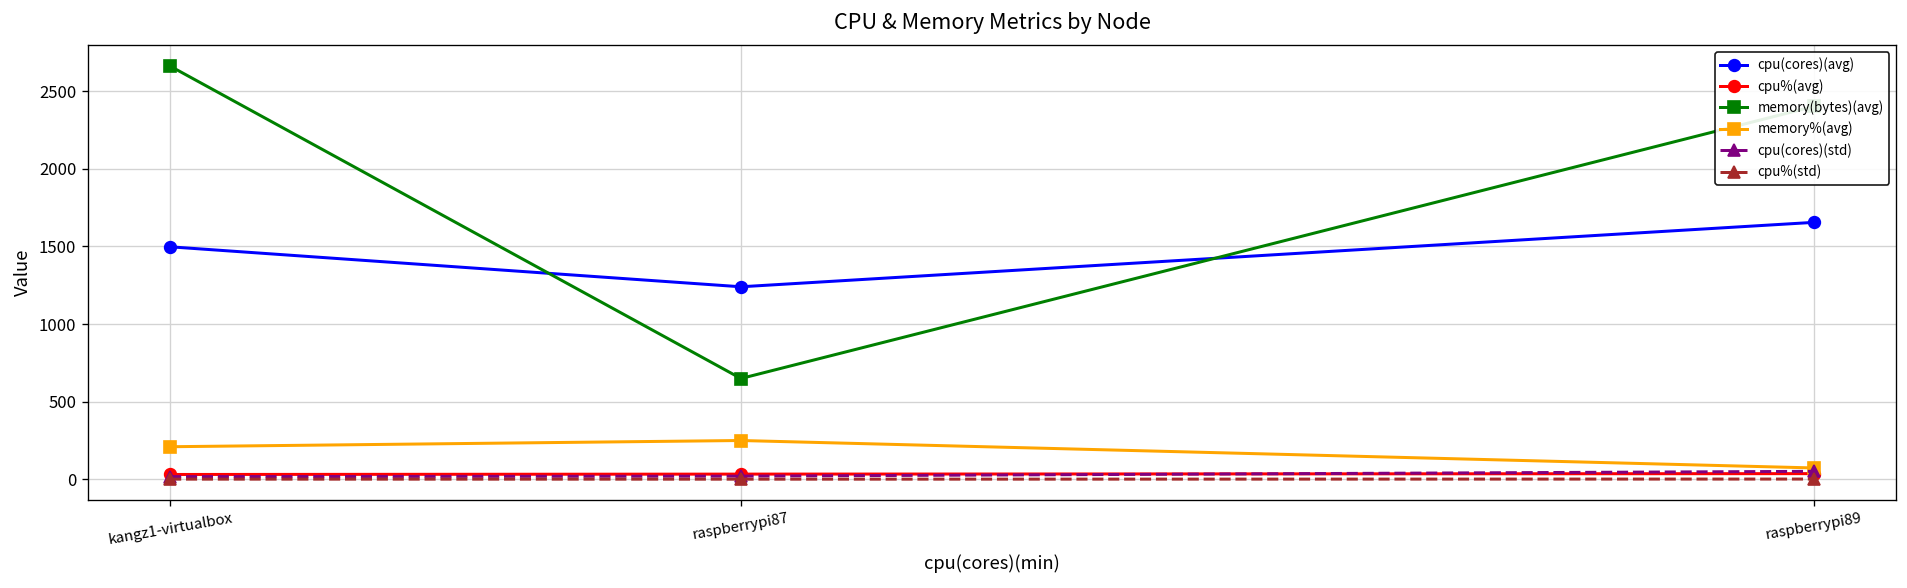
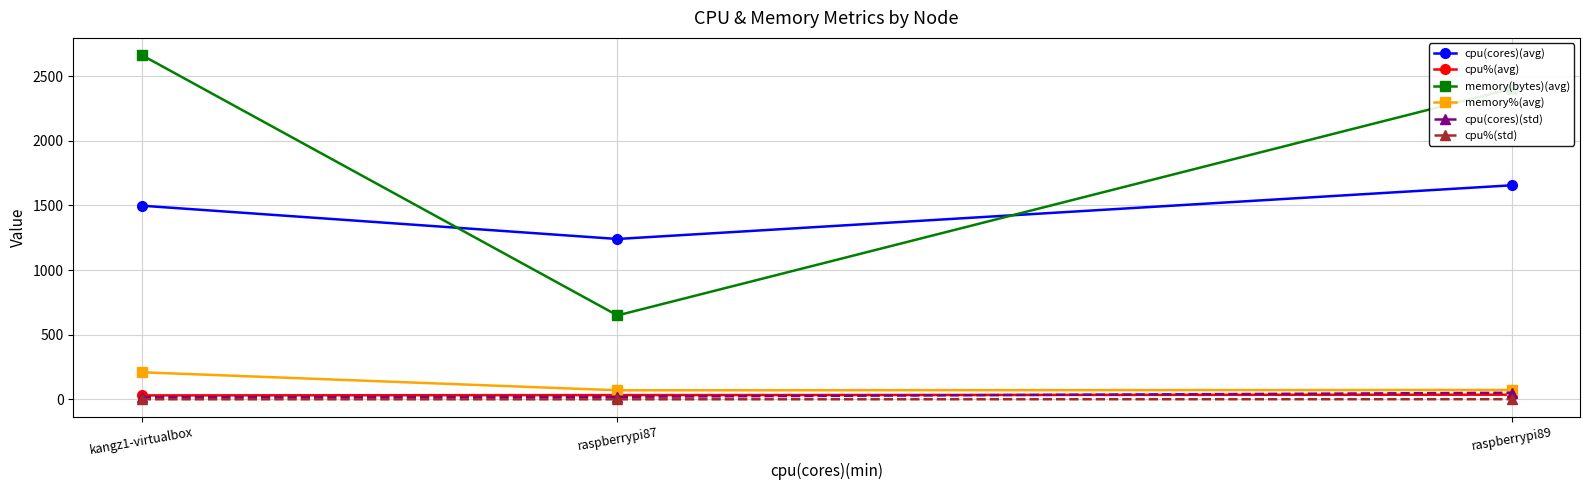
  {
    "cpu(cores)(avg)": {
      "kangz1-virtualbox": 1500,
      "raspberrypi87": 1240,
      "raspberrypi89": 1650
    },
    "memory(bytes)(avg)": {
      "kangz1-virtualbox": 2660,
      "raspberrypi87": 650
    },
    "memory%(avg)": {
      "kangz1-virtualbox": 210,
-     "raspberrypi87": 250,
+     "raspberrypi87": 70,
      "raspberrypi89": 70
    },
    "cpu%(std)": {
      "raspberrypi89": 0
    }
  }
